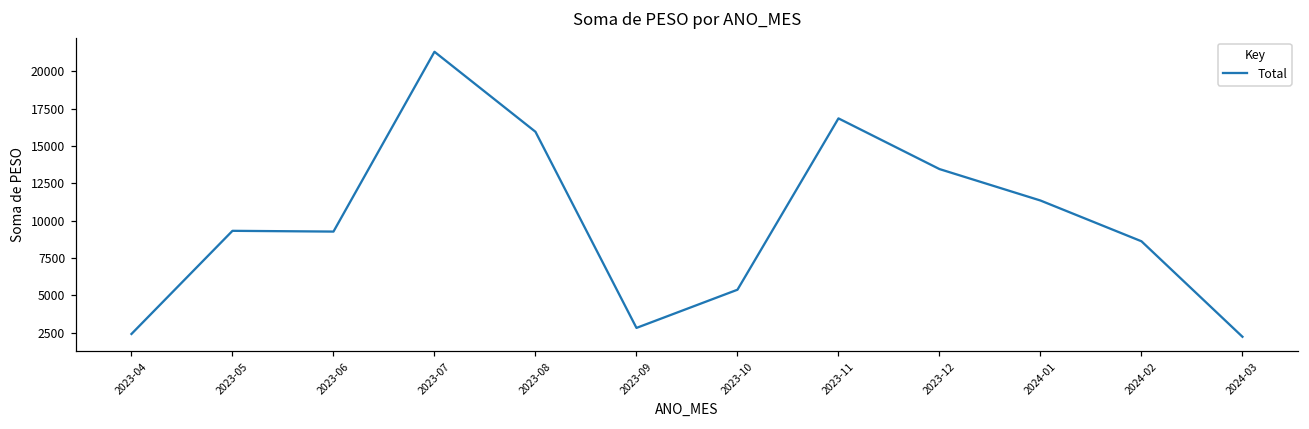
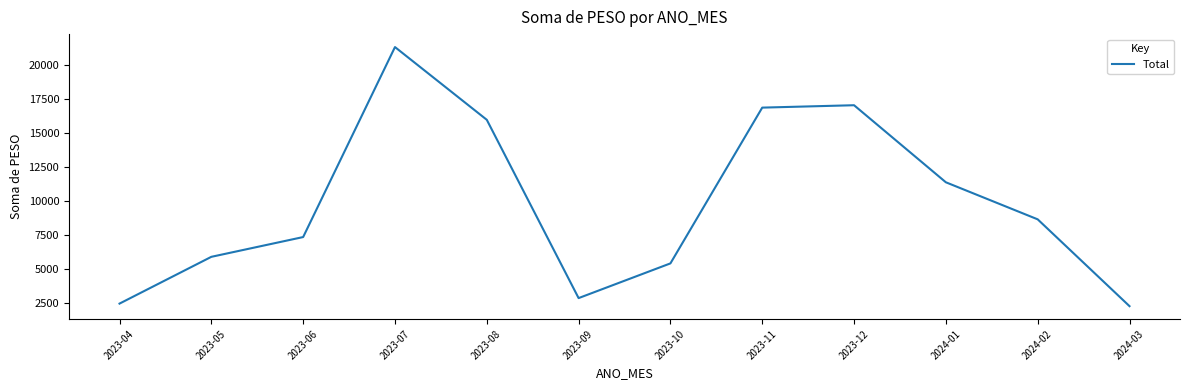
  {
    "2023-04": 2400,
-   "2023-05": 9300,
-   "2023-06": 9300,
+   "2023-05": 5900,
+   "2023-06": 7300,
    "2023-07": 21300,
    "2023-08": 15900,
    "2023-09": 2800,
    "2023-10": 5400,
    "2023-11": 16800,
-   "2023-12": 13500,
+   "2023-12": 17000,
    "2024-01": 11300,
    "2024-02": 8600,
    "2024-03": 2200
  }
